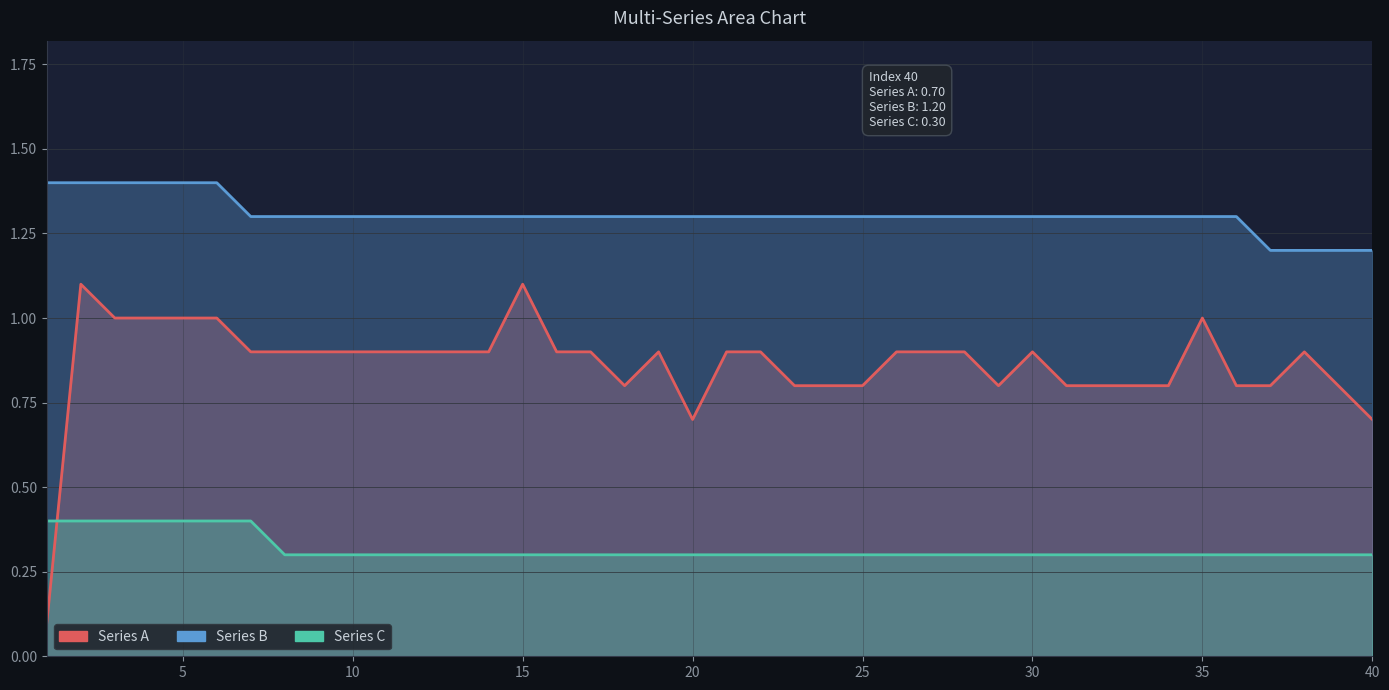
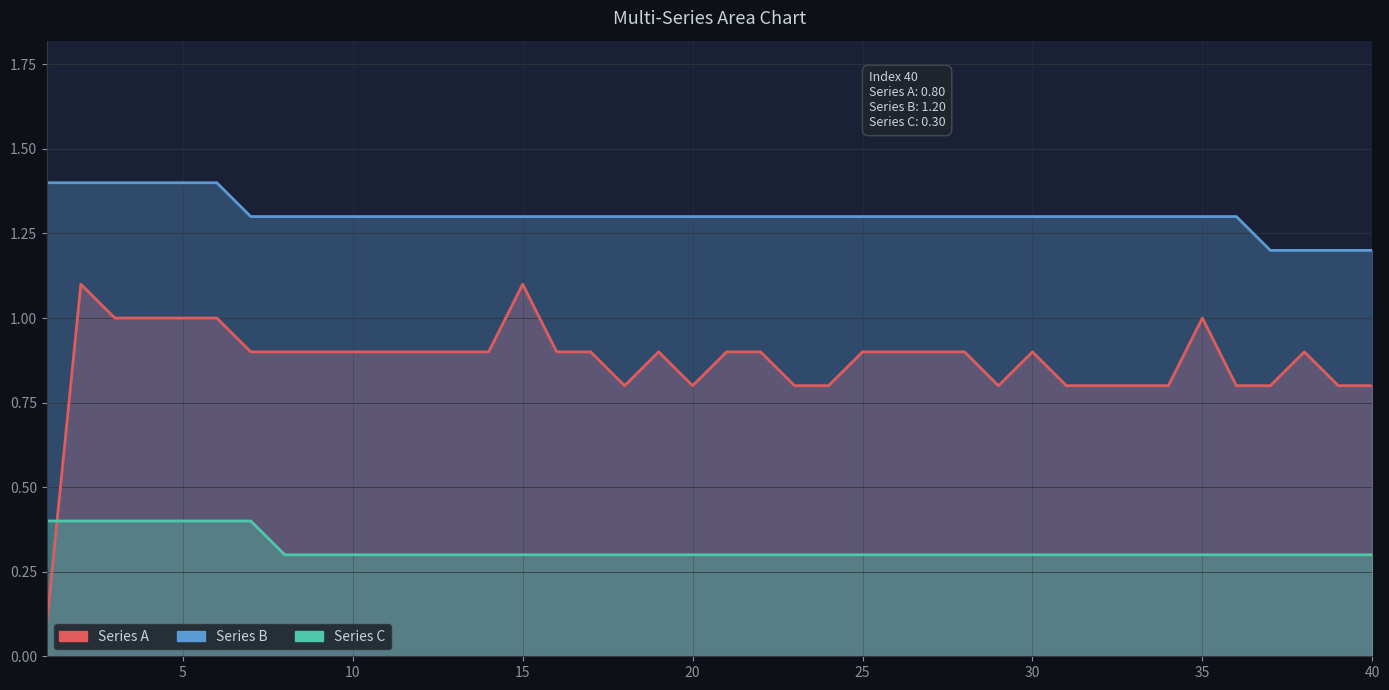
  {
    "Series A": {
-     "20": 0.70,
-     "25": 0.8,
-     "40": 0.7
+     "20": 0.80,
+     "25": 0.9,
+     "40": 0.8
    }
  }
